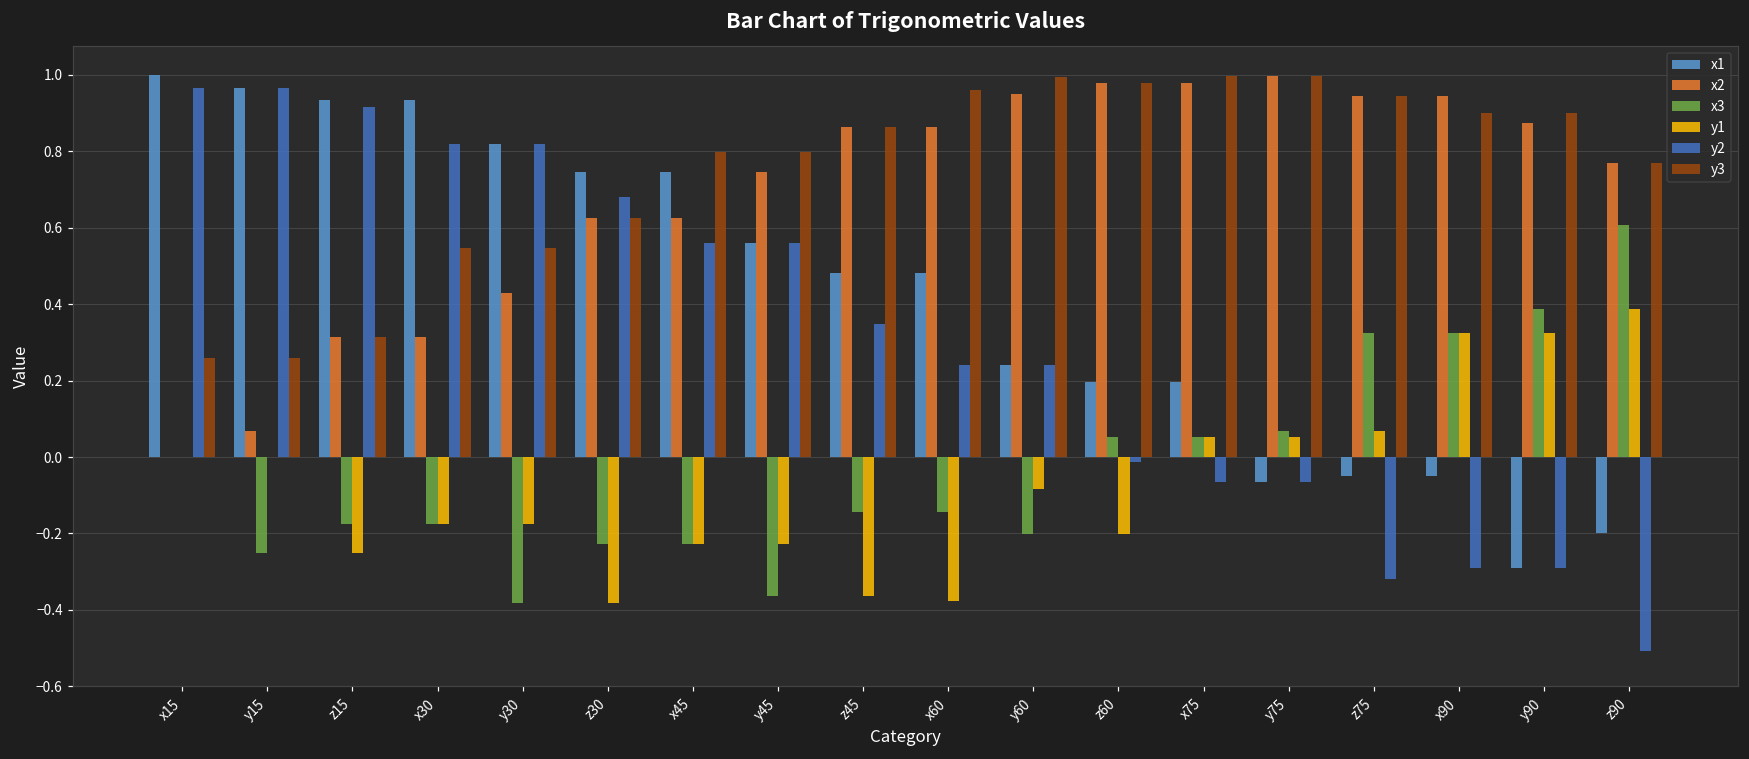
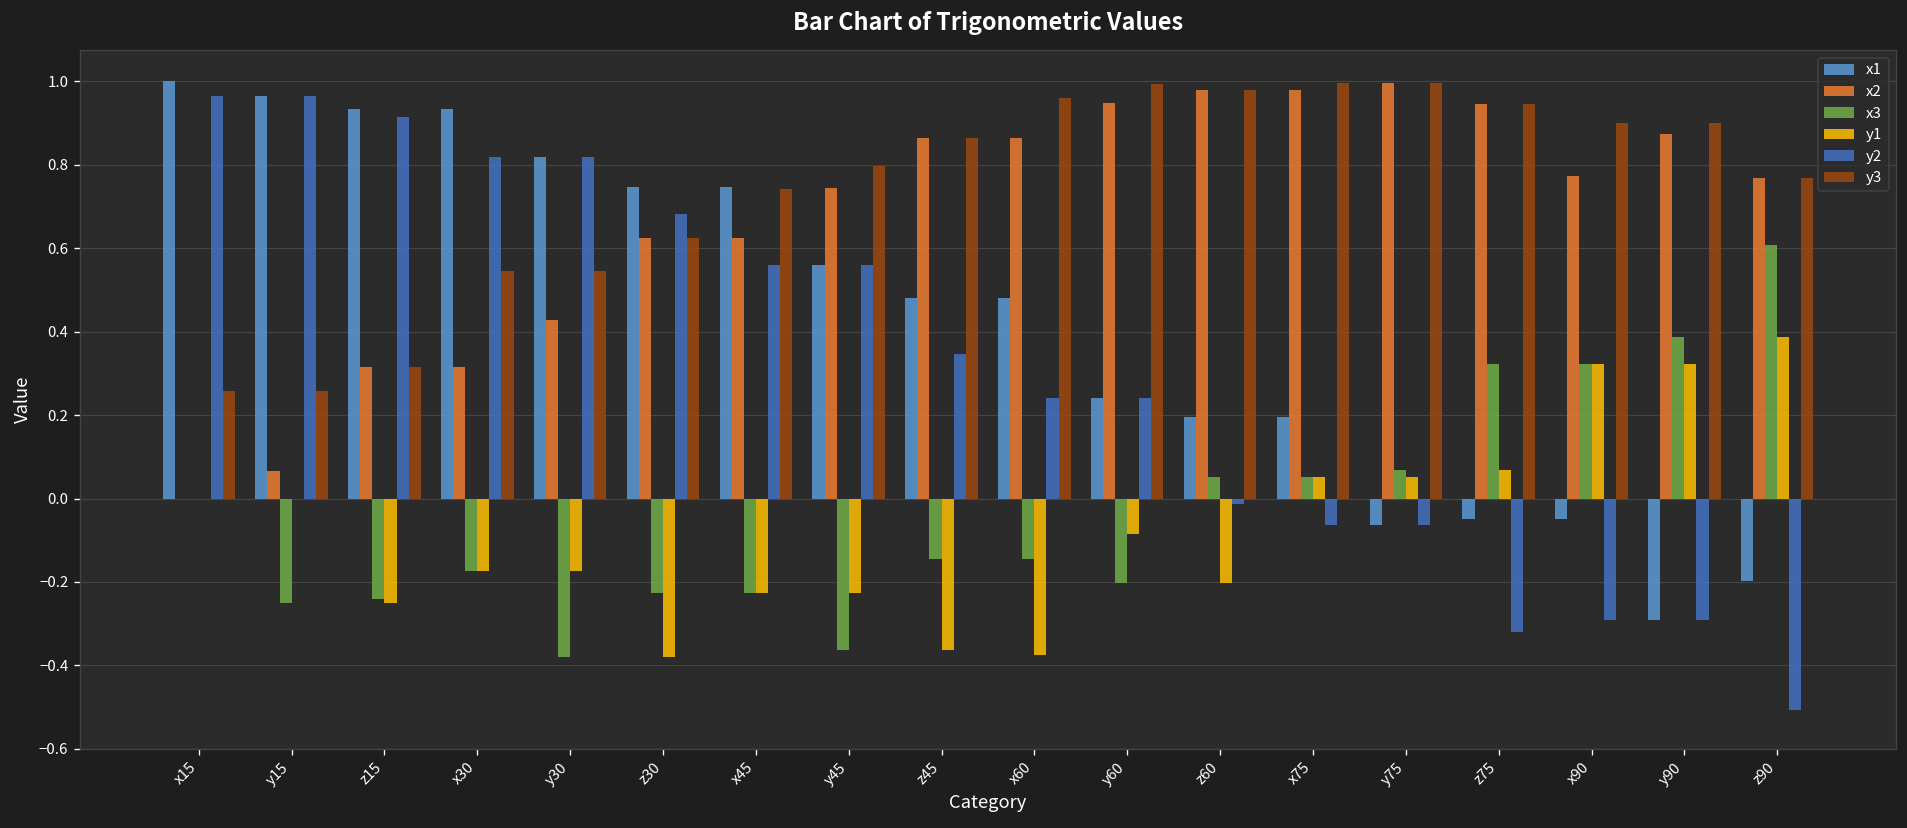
  {
    "x2": {
      "x15": 0.00,
      "y15": 0.07,
      "z15": 0.31,
      "x30": 0.31,
      "y30": 0.43,
      "z30": 0.63,
      "x45": 0.63,
      "y45": 0.74,
      "z45": 0.86,
      "x60": 0.86,
      "y60": 0.95,
      "z60": 0.98,
      "x75": 0.98,
      "y75": 1.00,
      "z75": 0.95,
-     "x90": 0.95,
+     "x90": 0.77,
      "y90": 0.87,
      "z90": 0.77
    },
    "x3": {
      "x15": 0.00,
      "y15": -0.25,
-     "z15": -0.17,
+     "z15": -0.24,
      "x30": -0.17,
      "y30": -0.38,
      "z30": -0.23,
      "x45": -0.23,
      "y45": -0.36,
      "z45": -0.14,
      "x60": -0.14,
      "y60": -0.20,
      "z60": 0.05,
      "x75": 0.05,
      "y75": 0.07,
      "z75": 0.32,
      "x90": 0.32,
      "y90": 0.39,
      "z90": 0.61
    },
    "y1": {
      "x15": 0.00,
      "y15": 0.00,
      "z15": -0.25,
      "x30": -0.17,
      "y30": -0.17,
      "z30": -0.38,
      "x45": -0.23,
      "y45": -0.23,
      "z45": -0.36,
      "x60": -0.38,
      "y60": -0.08,
      "z60": -0.20,
      "x75": 0.05,
      "y75": 0.05,
      "z75": 0.07,
      "x90": 0.32,
      "y90": 0.32,
      "z90": 0.39
    },
    "y3": {
      "x15": 0.26,
      "y15": 0.26,
      "z15": 0.31,
      "x30": 0.55,
      "y30": 0.55,
      "z30": 0.63,
-     "x45": 0.80,
+     "x45": 0.74,
      "y45": 0.80,
      "z45": 0.86,
      "x60": 0.96,
      "y60": 0.99,
      "z60": 0.98,
      "x75": 1.00,
      "y75": 1.00,
      "z75": 0.95,
      "x90": 0.90,
      "y90": 0.90,
      "z90": 0.77
    }
  }
